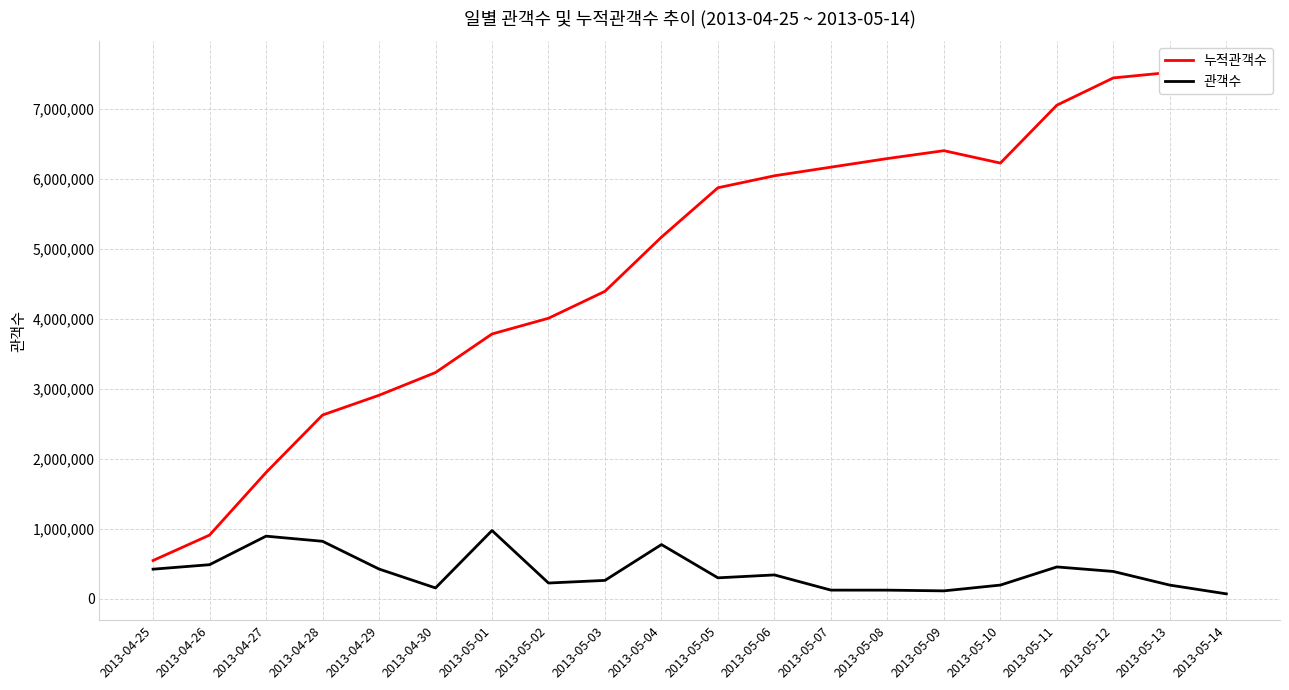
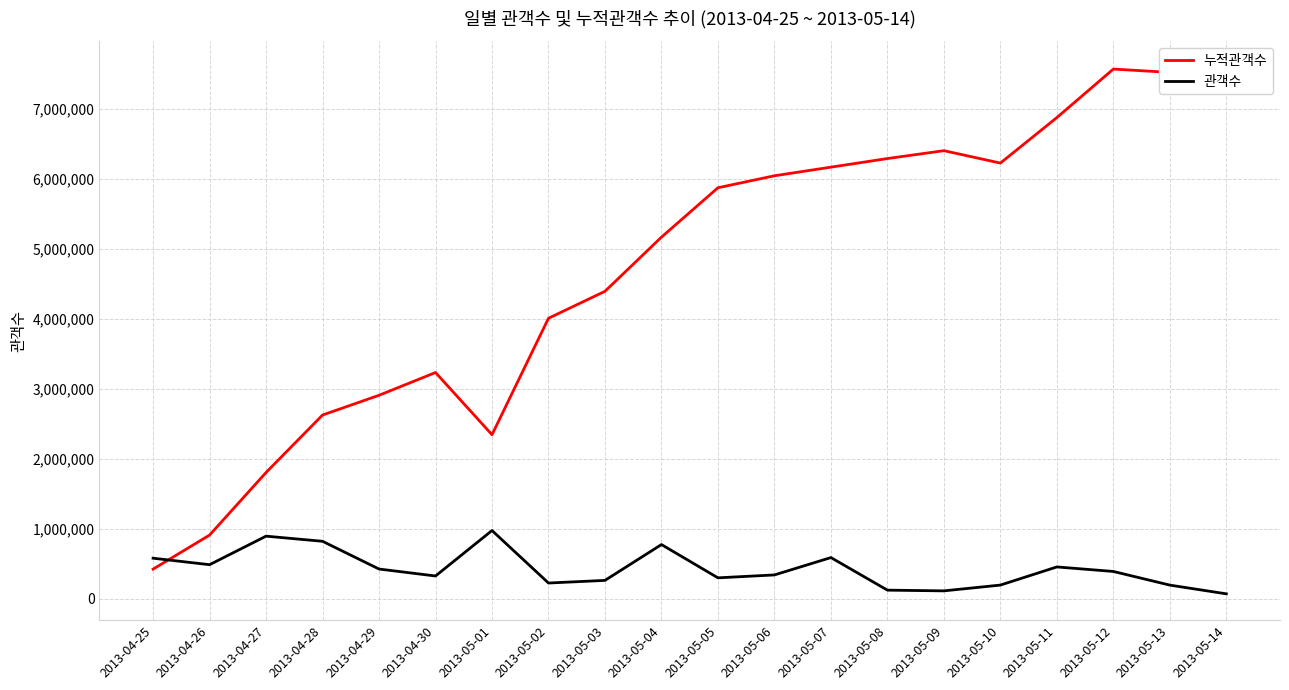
  {
    "누적관객수": {
-     "2013-04-25": "500,000",
+     "2013-04-25": "400,000",
      "2013-04-26": "900,000",
      "2013-04-27": "1,800,000",
      "2013-04-28": "2,600,000",
      "2013-04-29": "2,900,000",
      "2013-04-30": "3,200,000",
-     "2013-05-01": "3,800,000",
+     "2013-05-01": "2,300,000",
      "2013-05-02": "4,000,000",
      "2013-05-03": "4,400,000",
      "2013-05-04": "5,200,000",
      "2013-05-05": "5,900,000",
      "2013-05-06": "6,000,000",
      "2013-05-07": "6,200,000",
      "2013-05-08": "6,300,000",
      "2013-05-09": "6,400,000",
      "2013-05-10": "6,200,000",
-     "2013-05-11": "7,100,000",
-     "2013-05-12": "7,400,000"
+     "2013-05-11": "6,900,000",
+     "2013-05-12": "7,600,000"
    },
    "관객수": {
-     "2013-04-25": "400,000",
+     "2013-04-25": "600,000",
      "2013-04-26": "500,000",
      "2013-04-27": "900,000",
      "2013-04-28": "800,000",
      "2013-04-29": "400,000",
-     "2013-04-30": "200,000",
+     "2013-04-30": "300,000",
      "2013-05-01": "1,000,000",
      "2013-05-02": "200,000",
      "2013-05-03": "300,000",
      "2013-05-04": "800,000",
      "2013-05-05": "300,000",
      "2013-05-06": "300,000",
-     "2013-05-07": "100,000",
+     "2013-05-07": "600,000",
      "2013-05-08": "100,000",
      "2013-05-09": "100,000",
      "2013-05-10": "200,000",
      "2013-05-11": "500,000",
      "2013-05-12": "400,000",
      "2013-05-13": "200,000",
      "2013-05-14": "100,000"
    }
  }
